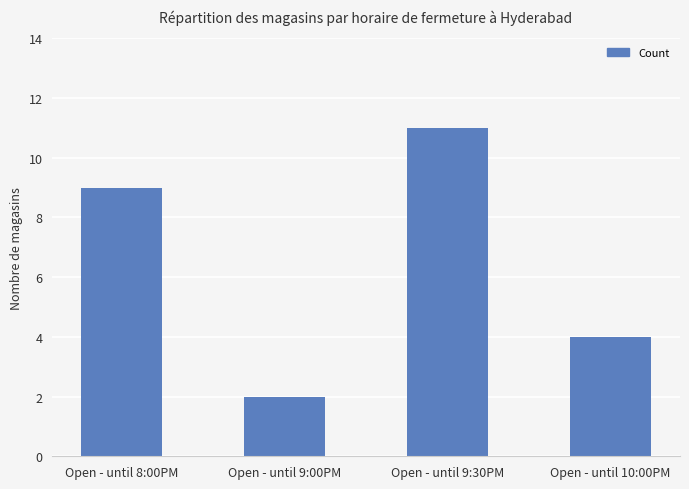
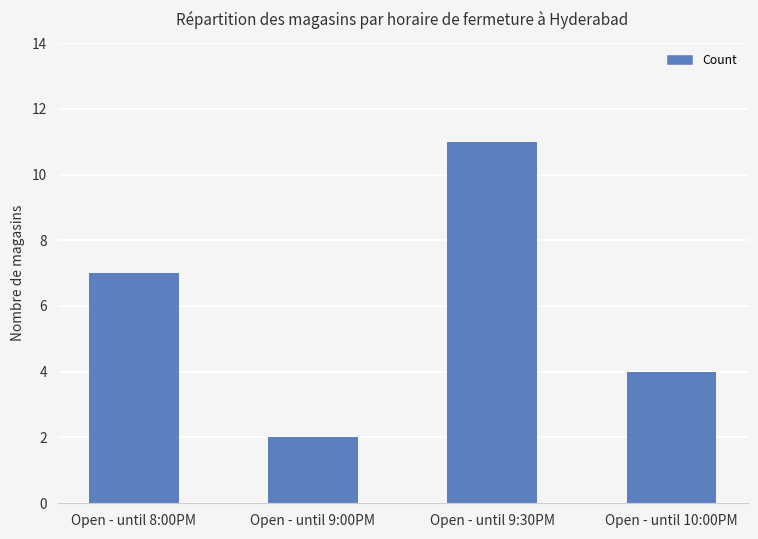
  {
-   "Open - until 8:00PM": 9,
+   "Open - until 8:00PM": 7,
    "Open - until 9:00PM": 2,
    "Open - until 9:30PM": 11,
    "Open - until 10:00PM": 4
  }
